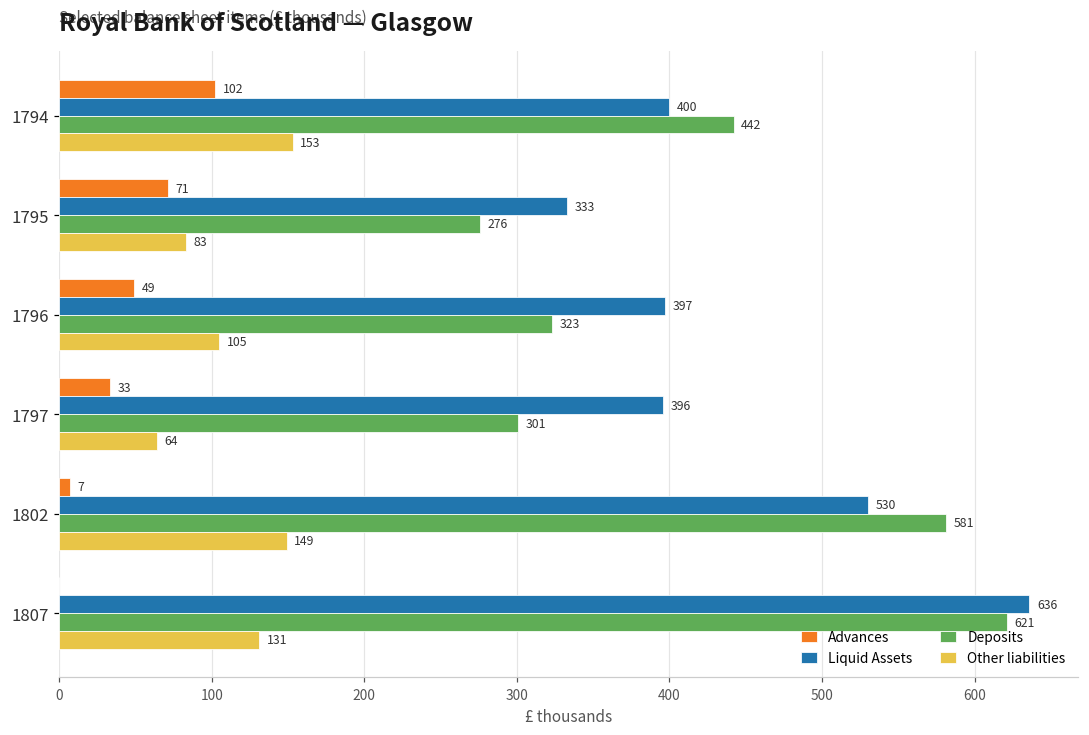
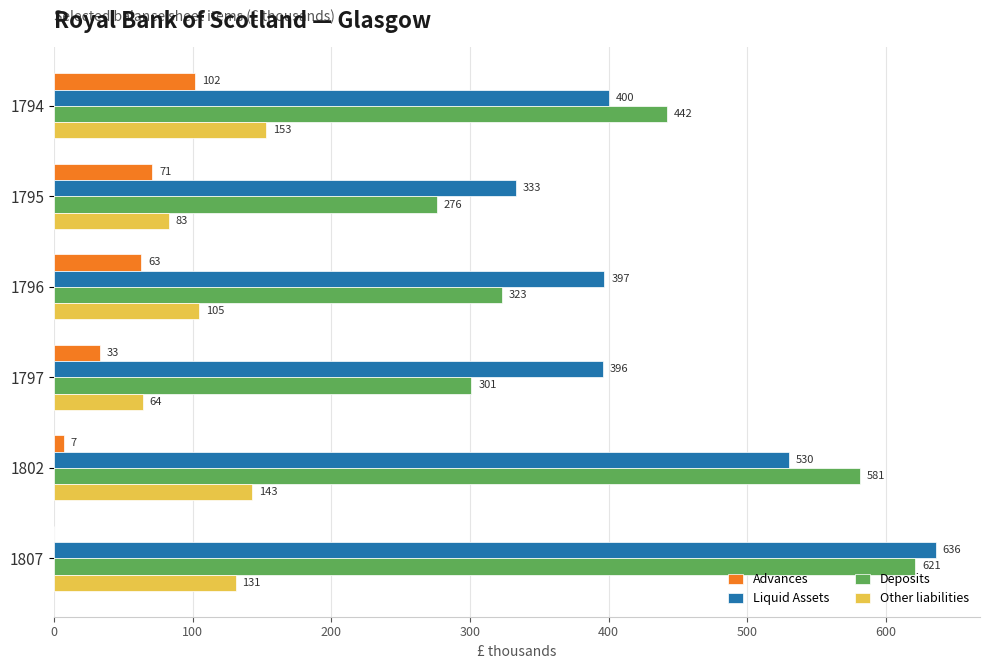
  {
    "Advances": {
      "1794": 102,
      "1795": 71,
-     "1796": 49,
+     "1796": 63,
      "1797": 33,
      "1802": 7
    },
    "Liquid Assets": {
      "1794": 400,
      "1795": 333,
      "1796": 397,
      "1797": 396,
      "1802": 530,
      "1807": 636
    },
    "Deposits": {
      "1794": 442,
      "1795": 276,
      "1796": 323,
      "1797": 301,
      "1802": 581,
      "1807": 621
    },
    "Other liabilities": {
      "1794": 153,
      "1795": 83,
      "1796": 105,
      "1797": 64,
-     "1802": 149,
+     "1802": 143,
      "1807": 131
    }
  }
